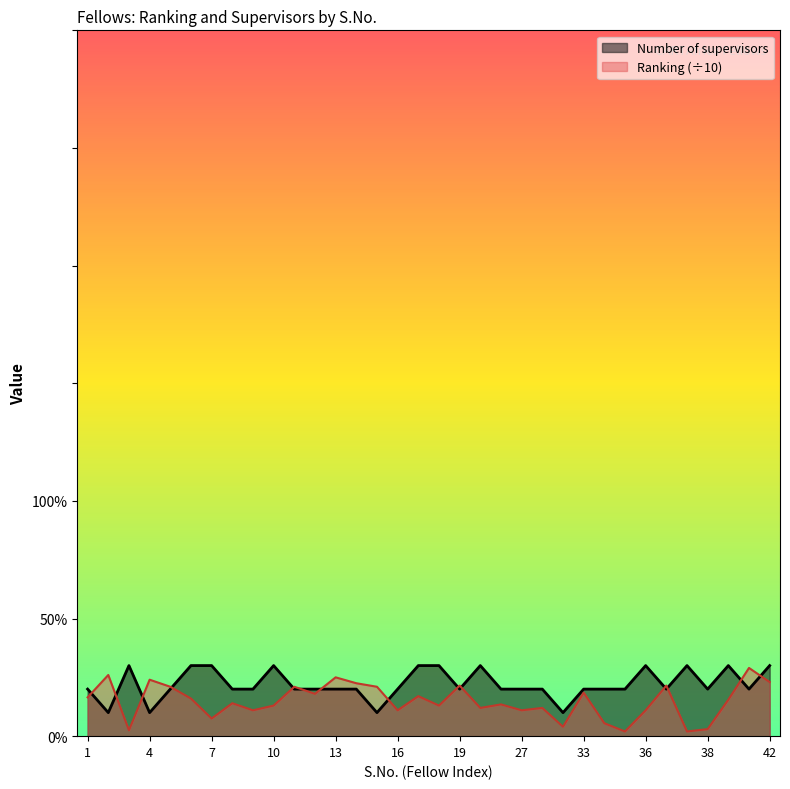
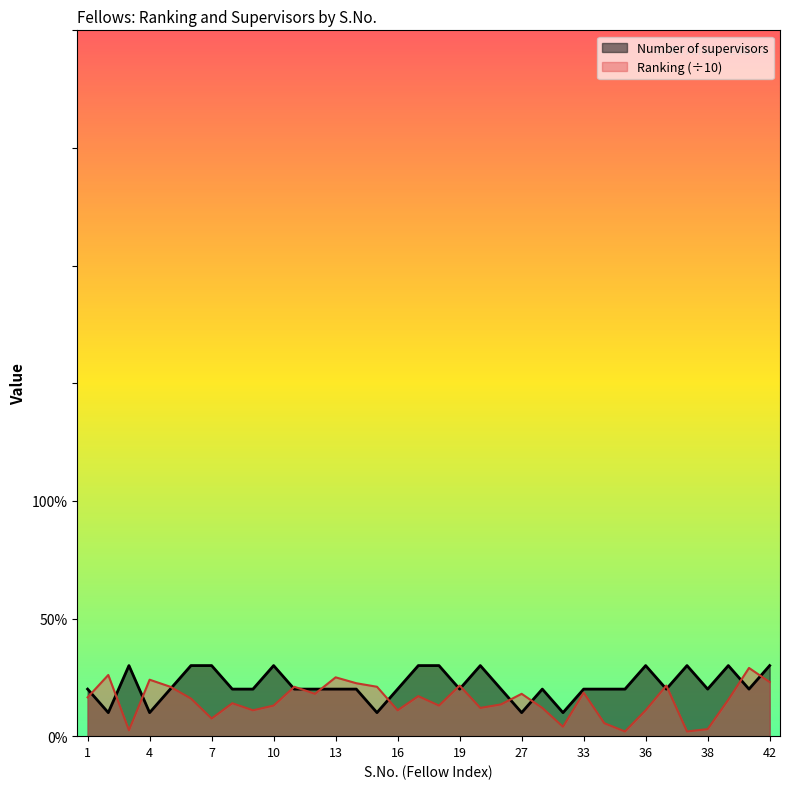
  {
    "Number of supervisors": {
-     "27": "20%",
+     "27": "10%",
      "33": "20%",
      "36": "30%",
      "38": "20%",
      "42": "30%"
    },
    "Ranking (÷10)": {
-     "27": "11%",
+     "27": "18%",
      "33": "19%",
      "36": "11%",
      "38": "3%",
      "42": "23%"
    }
  }
